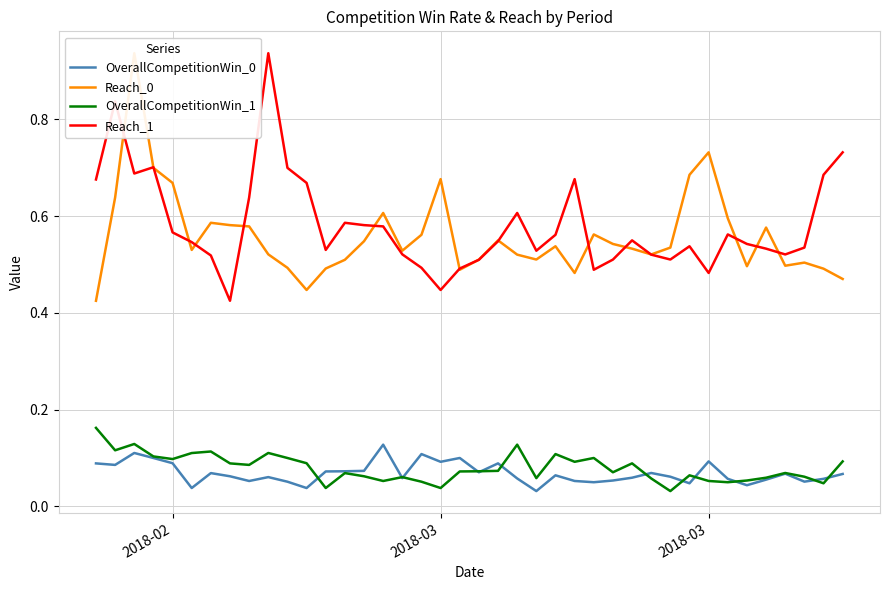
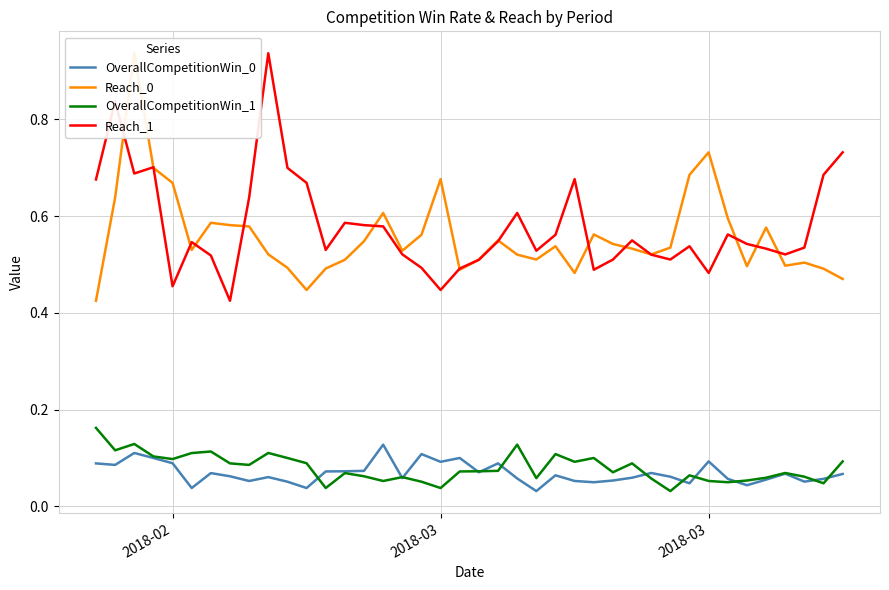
  {
    "OverallCompetitionWin_0": {
      "2018-02": 0.09
    },
    "Reach_0": {
      "2018-02": 0.67
    },
    "OverallCompetitionWin_1": {
      "2018-02": 0.10
    },
    "Reach_1": {
-     "2018-02": 0.57
+     "2018-02": 0.46
    }
  }
